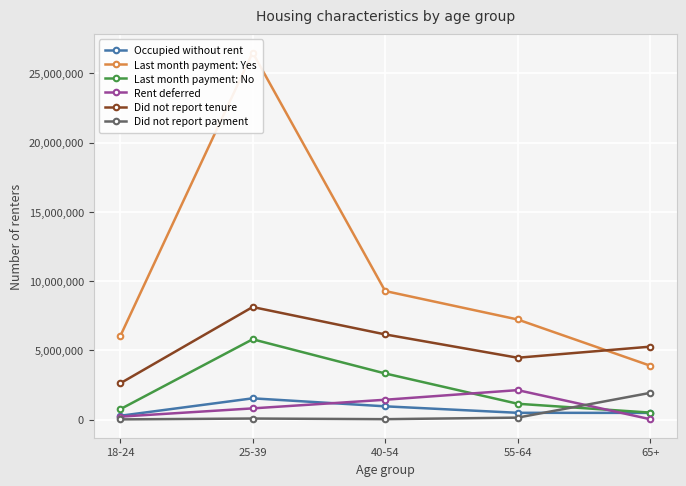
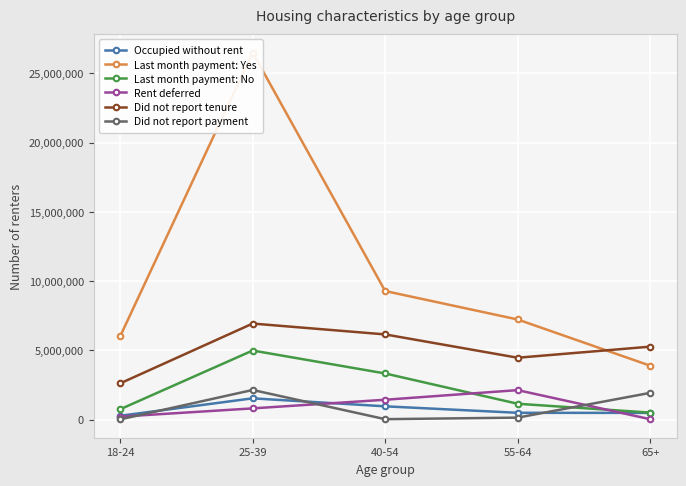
  {
    "Occupied without rent": {
      "25-39": "1,500,000",
      "40-54": "1,000,000",
      "55-64": "500,000"
    },
    "Last month payment: Yes": {
      "18-24": "6,000,000",
      "40-54": "9,300,000",
      "55-64": "7,200,000",
      "65+": "3,900,000"
    },
    "Last month payment: No": {
      "18-24": "800,000",
-     "25-39": "5,800,000",
+     "25-39": "5,000,000",
      "40-54": "3,300,000",
      "55-64": "1,200,000"
    },
    "Rent deferred": {
      "25-39": "800,000",
      "40-54": "1,400,000",
      "55-64": "2,100,000",
      "65+": "0"
    },
    "Did not report tenure": {
      "18-24": "2,600,000",
-     "25-39": "8,100,000",
+     "25-39": "6,900,000",
      "40-54": "6,200,000",
      "55-64": "4,500,000",
      "65+": "5,300,000"
    },
    "Did not report payment": {
      "18-24": "0",
-     "25-39": "100,000",
+     "25-39": "2,200,000",
      "40-54": "0",
      "55-64": "200,000",
      "65+": "1,900,000"
    }
  }
